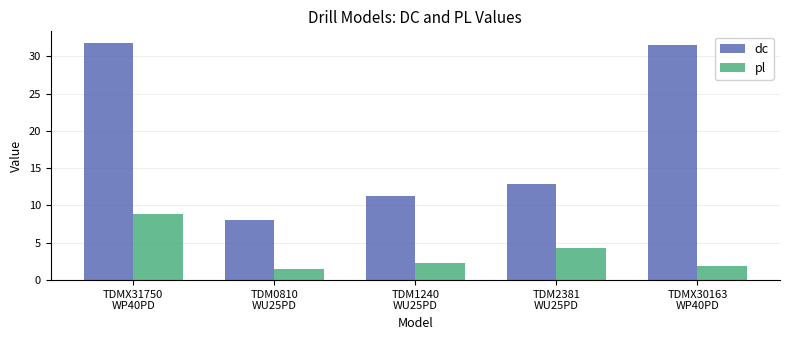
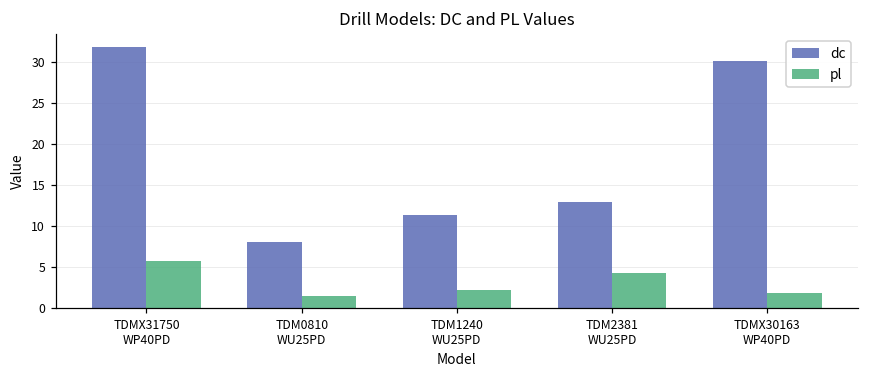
  {
    "dc": {
      "TDMX31750 WP40PD": 32,
      "TDM0810 WU25PD": 8,
      "TDM1240 WU25PD": 11,
      "TDM2381 WU25PD": 13,
-     "TDMX30163 WP40PD": 31
+     "TDMX30163 WP40PD": 30
    },
    "pl": {
-     "TDMX31750 WP40PD": 9,
+     "TDMX31750 WP40PD": 6,
      "TDM0810 WU25PD": 1,
      "TDM1240 WU25PD": 2,
      "TDM2381 WU25PD": 4,
      "TDMX30163 WP40PD": 2
    }
  }
